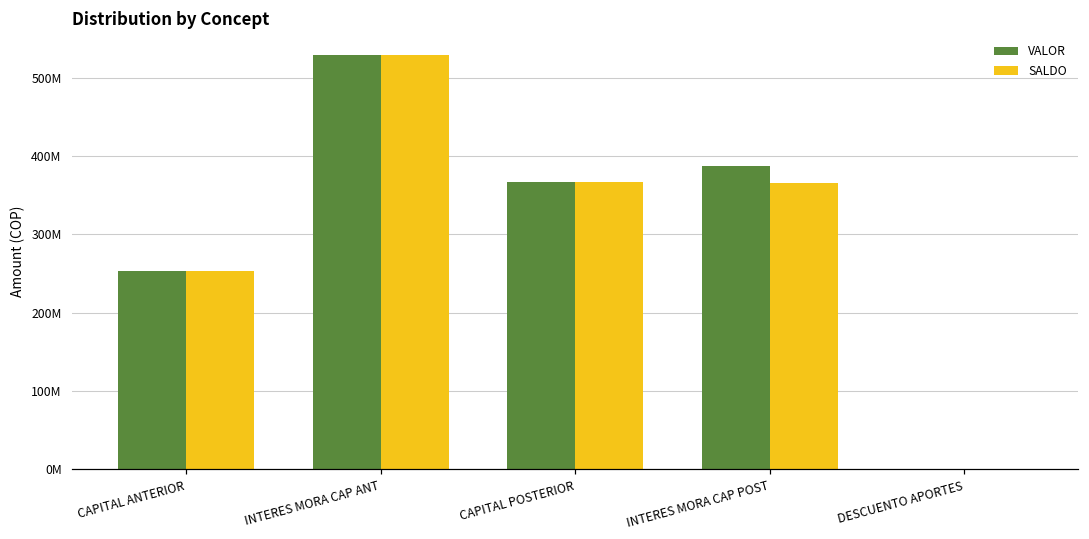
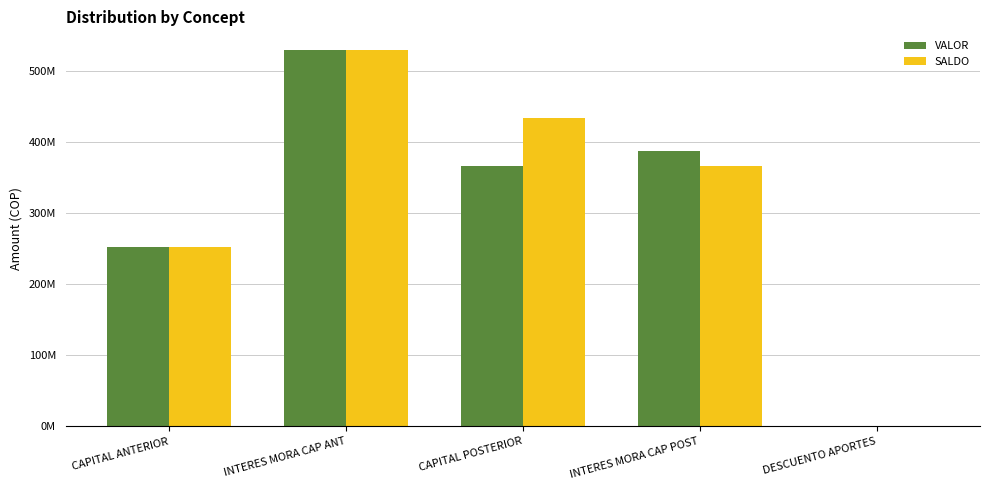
  {
    "VALOR": {
      "CAPITAL ANTERIOR": 250000000,
      "INTERES MORA CAP ANT": 530000000,
      "CAPITAL POSTERIOR": 370000000,
      "INTERES MORA CAP POST": 390000000,
      "DESCUENTO APORTES": 0
    },
    "SALDO": {
      "CAPITAL ANTERIOR": 250000000,
      "INTERES MORA CAP ANT": 530000000,
-     "CAPITAL POSTERIOR": 370000000,
+     "CAPITAL POSTERIOR": 430000000,
      "INTERES MORA CAP POST": 370000000,
      "DESCUENTO APORTES": 0
    }
  }
